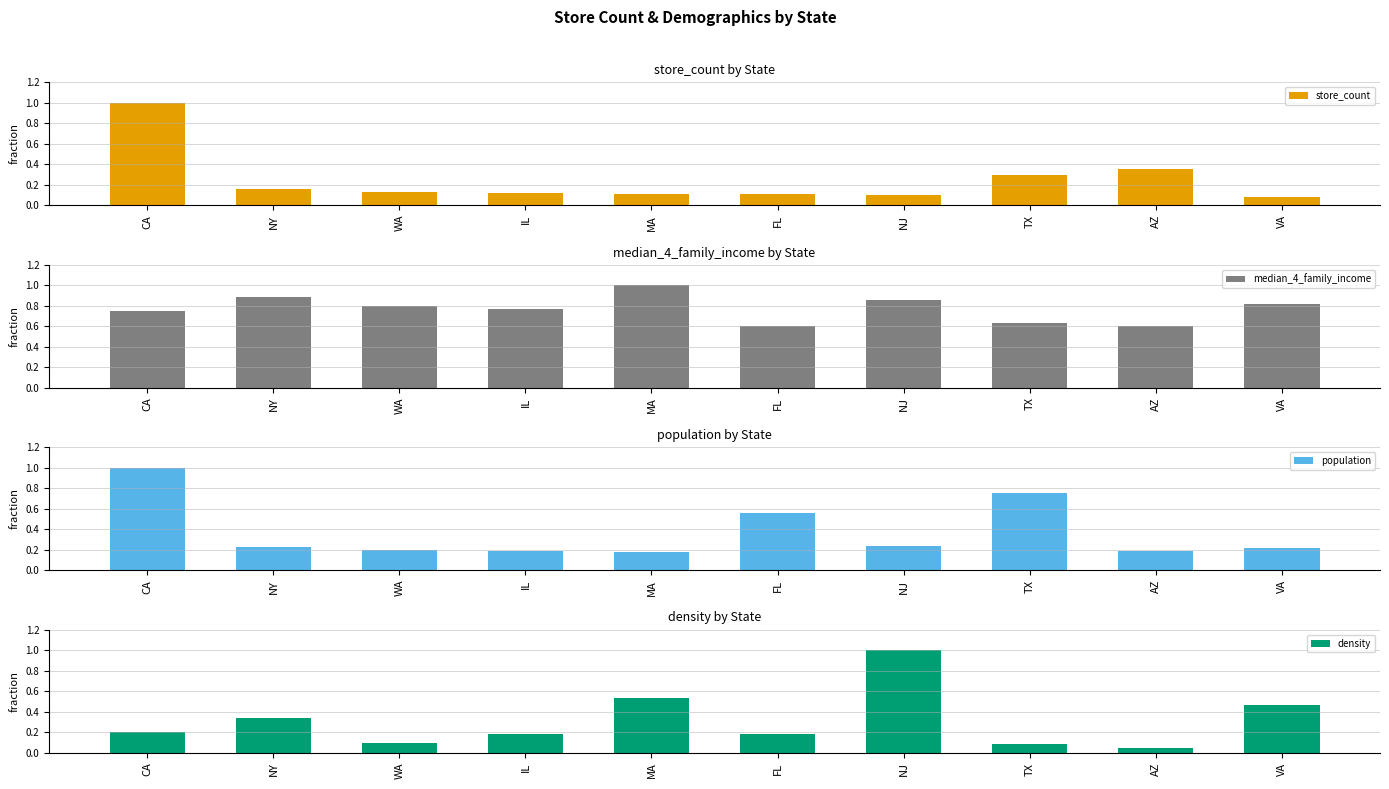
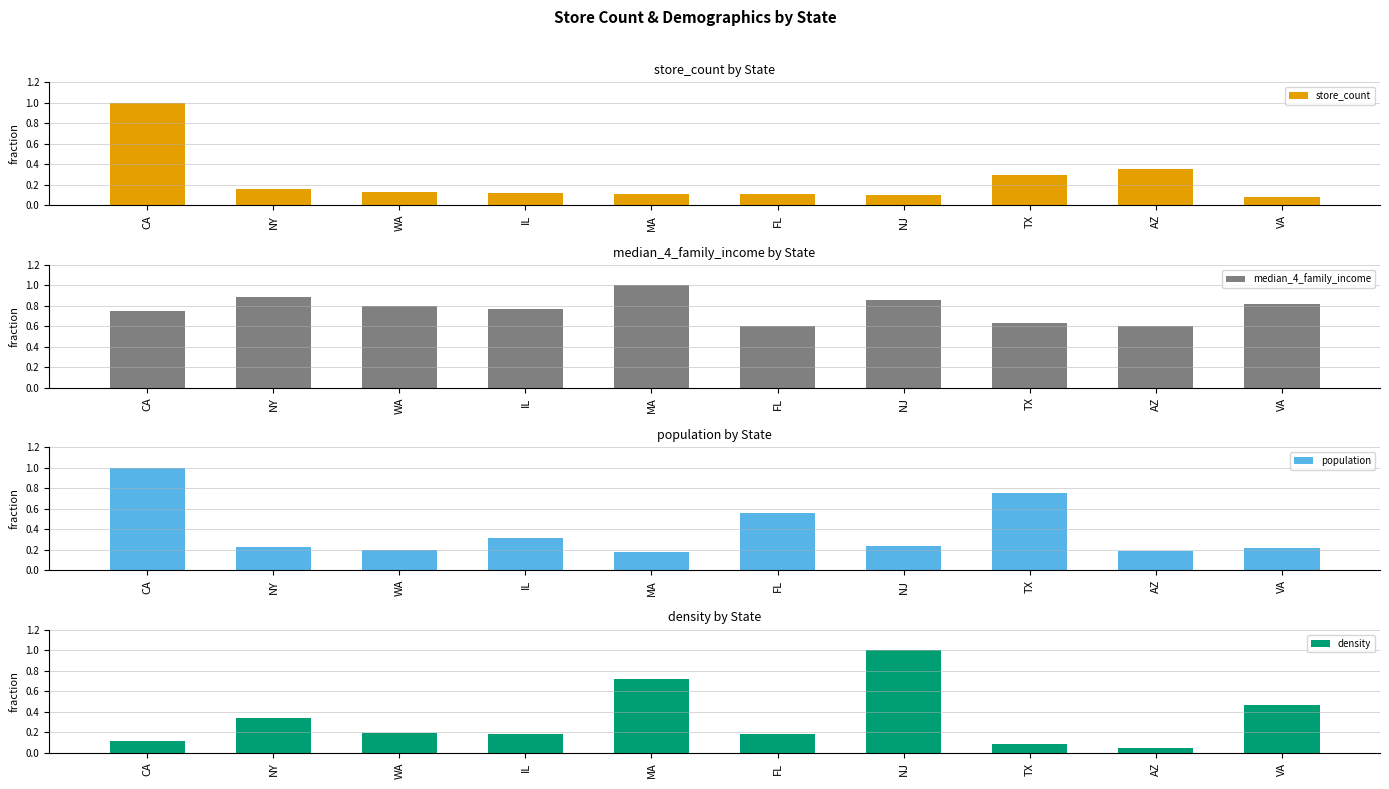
  {
    "store_count by State": {
      "CA": 1.00,
      "NY": 0.16,
      "WA": 0.13,
      "IL": 0.12,
      "MA": 0.11,
      "FL": 0.11,
      "NJ": 0.10,
      "TX": 0.29,
      "AZ": 0.36,
      "VA": 0.08
    },
    "median_4_family_income by State": {
      "CA": 0.75,
      "NY": 0.88,
      "WA": 0.80,
      "IL": 0.76,
      "MA": 1.00,
      "FL": 0.60,
      "NJ": 0.86,
      "TX": 0.63,
      "AZ": 0.60,
      "VA": 0.82
    },
    "population by State": {
      "CA": 1.00,
      "NY": 0.23,
      "WA": 0.20,
-     "IL": 0.19,
+     "IL": 0.32,
      "MA": 0.18,
      "FL": 0.56,
      "NJ": 0.23,
      "TX": 0.75,
      "AZ": 0.18,
      "VA": 0.22
    },
    "density by State": {
-     "CA": 0.20,
+     "CA": 0.12,
      "NY": 0.34,
-     "WA": 0.09,
+     "WA": 0.19,
      "IL": 0.18,
-     "MA": 0.54,
+     "MA": 0.72,
      "FL": 0.19,
      "NJ": 1.00,
      "TX": 0.09,
      "AZ": 0.05,
      "VA": 0.47
    }
  }
